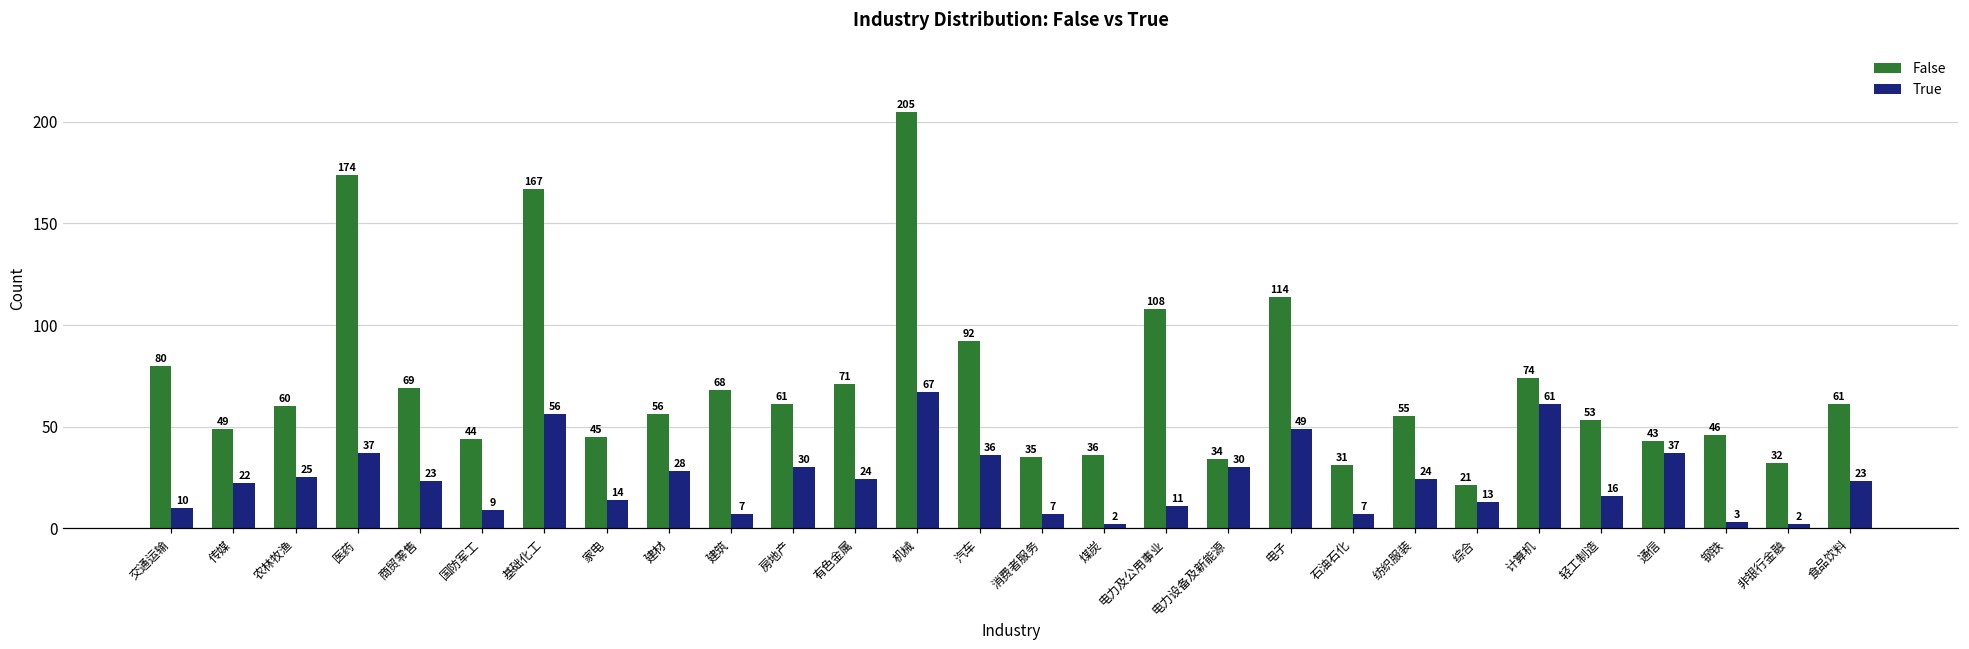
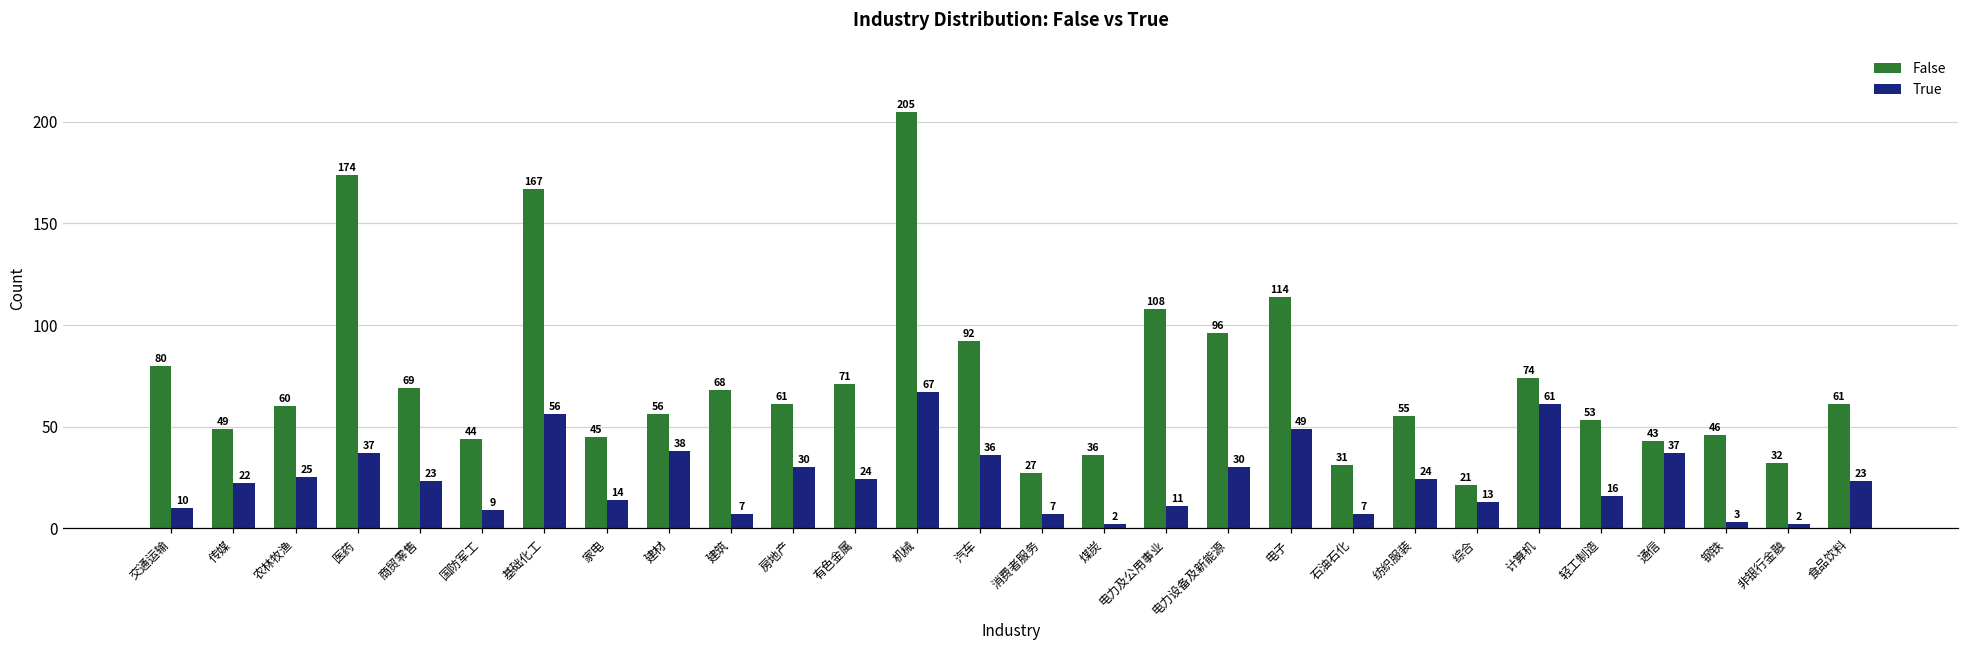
  {
    "False": {
      "交通运输": 80,
      "传媒": 49,
      "农林牧渔": 60,
      "医药": 174,
      "商贸零售": 69,
      "国防军工": 44,
      "基础化工": 167,
      "家电": 45,
      "建材": 56,
      "建筑": 68,
      "房地产": 61,
      "有色金属": 71,
      "机械": 205,
      "汽车": 92,
-     "消费者服务": 35,
+     "消费者服务": 27,
      "煤炭": 36,
      "电力及公用事业": 108,
-     "电力设备及新能源": 34,
+     "电力设备及新能源": 96,
      "电子": 114,
      "石油石化": 31,
      "纺织服装": 55,
      "综合": 21,
      "计算机": 74,
      "轻工制造": 53,
      "通信": 43,
      "钢铁": 46,
      "非银行金融": 32,
      "食品饮料": 61
    },
    "True": {
      "交通运输": 10,
      "传媒": 22,
      "农林牧渔": 25,
      "医药": 37,
      "商贸零售": 23,
      "国防军工": 9,
      "基础化工": 56,
      "家电": 14,
-     "建材": 28,
+     "建材": 38,
      "建筑": 7,
      "房地产": 30,
      "有色金属": 24,
      "机械": 67,
      "汽车": 36,
      "消费者服务": 7,
      "煤炭": 2,
      "电力及公用事业": 11,
      "电力设备及新能源": 30,
      "电子": 49,
      "石油石化": 7,
      "纺织服装": 24,
      "综合": 13,
      "计算机": 61,
      "轻工制造": 16,
      "通信": 37,
      "钢铁": 3,
      "非银行金融": 2,
      "食品饮料": 23
    }
  }
